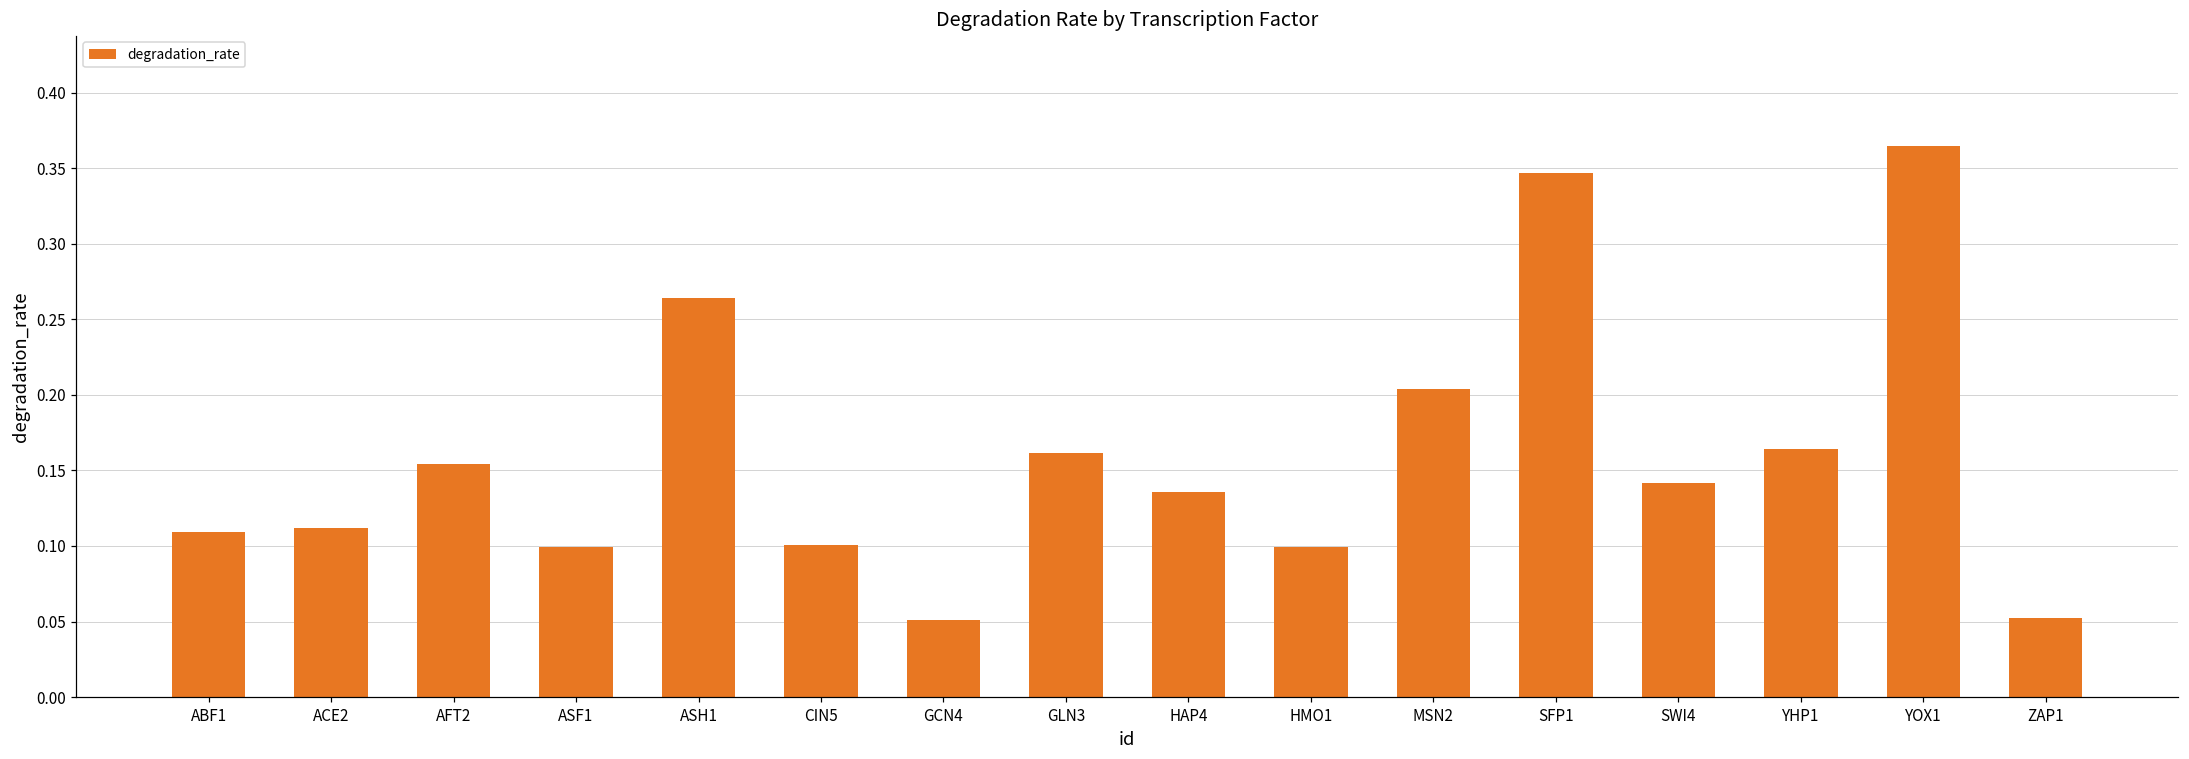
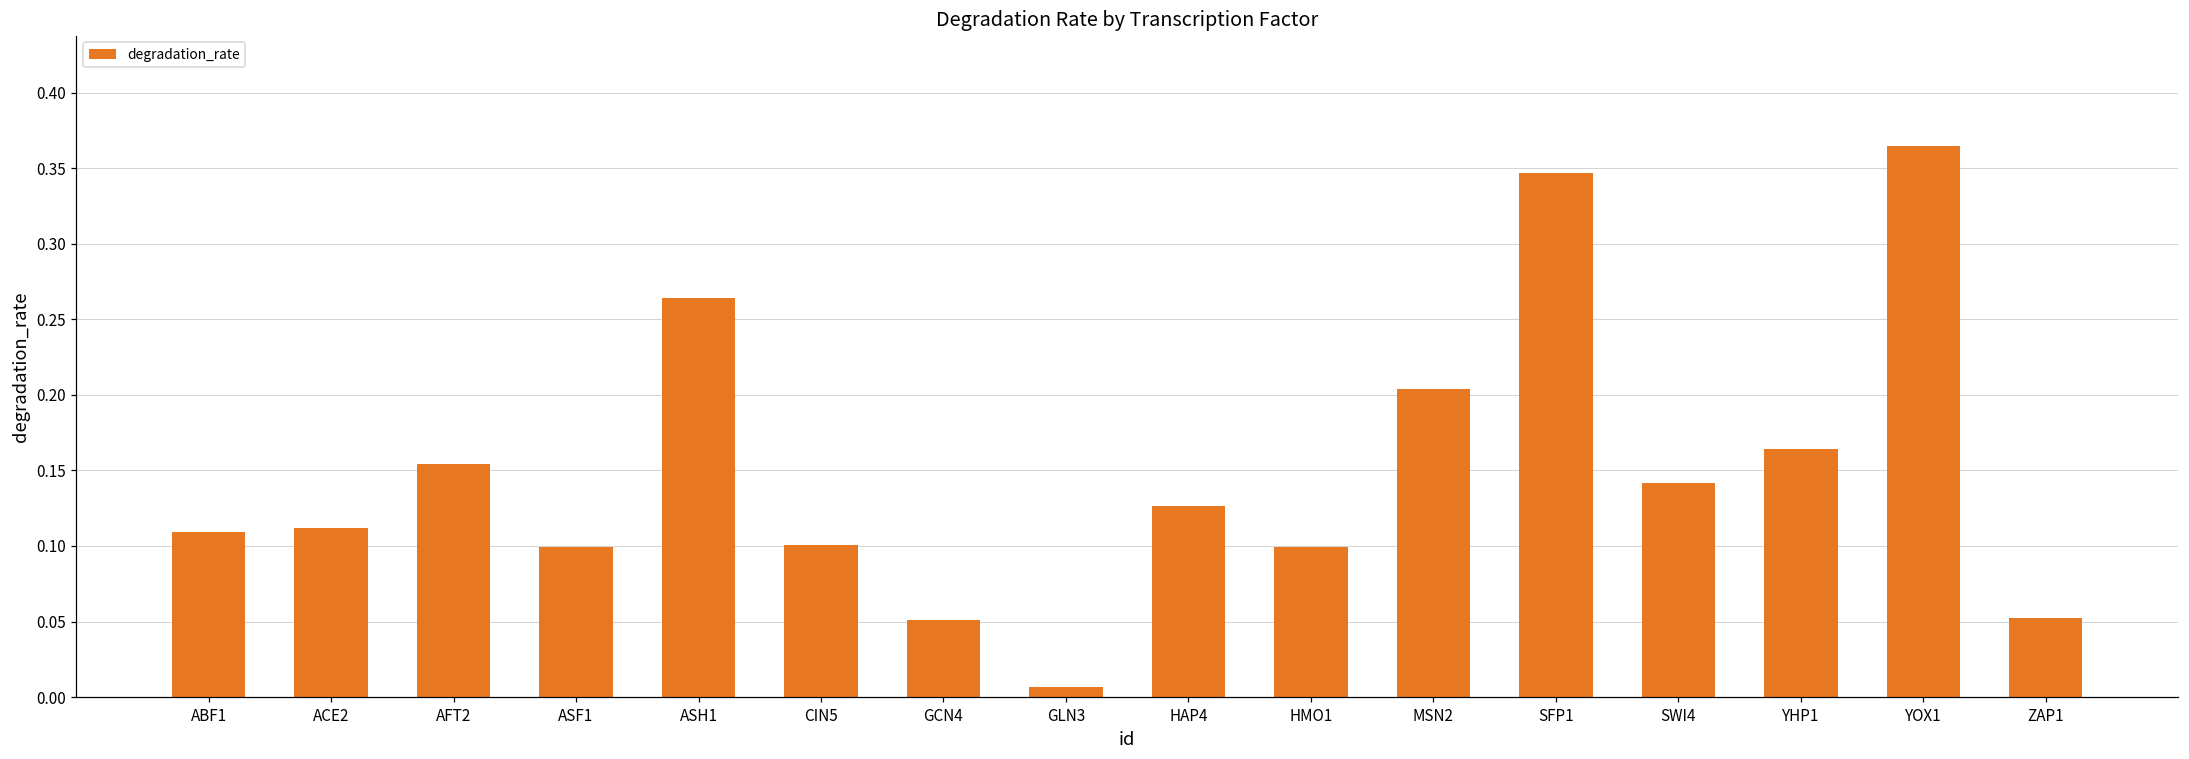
  {
    "ABF1": 0.109,
    "ACE2": 0.112,
    "AFT2": 0.154,
    "ASF1": 0.099,
    "ASH1": 0.264,
    "CIN5": 0.101,
    "GCN4": 0.051,
-   "GLN3": 0.161,
-   "HAP4": 0.136,
+   "GLN3": 0.007,
+   "HAP4": 0.127,
    "HMO1": 0.099,
    "MSN2": 0.204,
    "SFP1": 0.347,
    "SWI4": 0.142,
    "YHP1": 0.164,
    "YOX1": 0.365,
    "ZAP1": 0.052
  }
